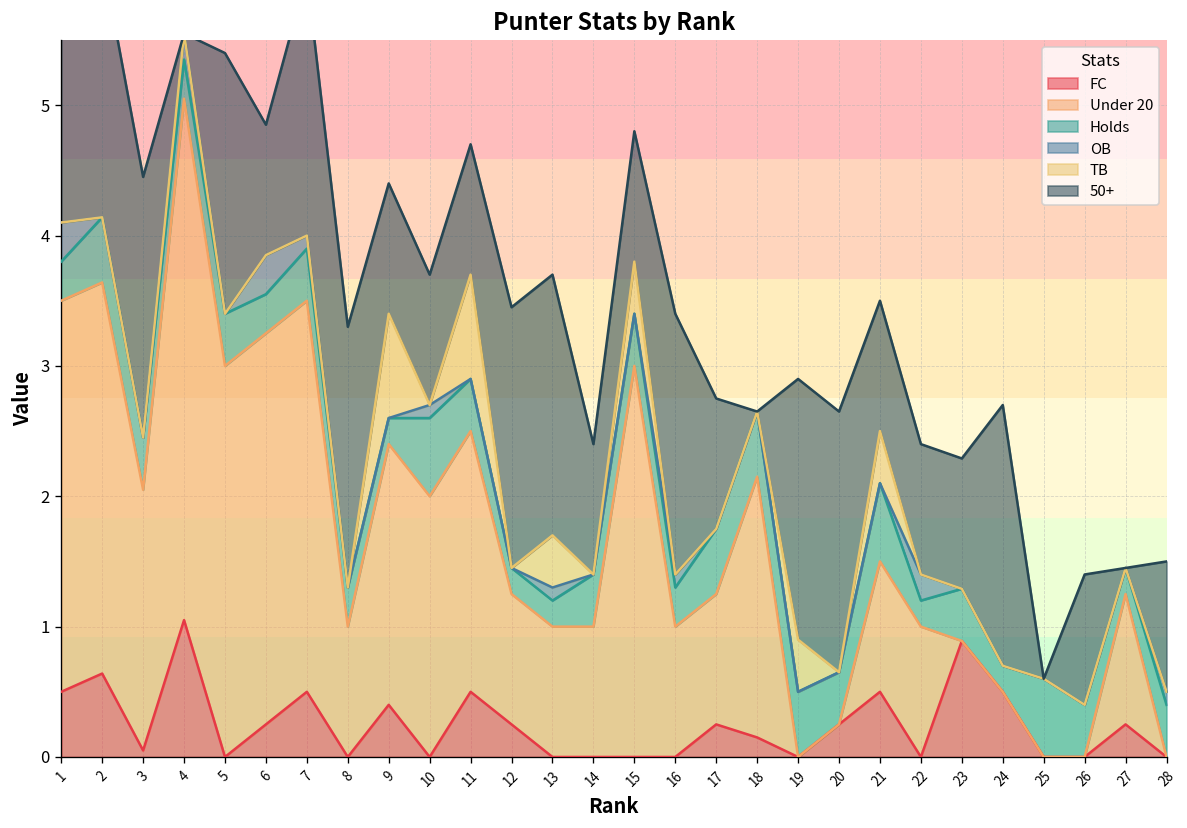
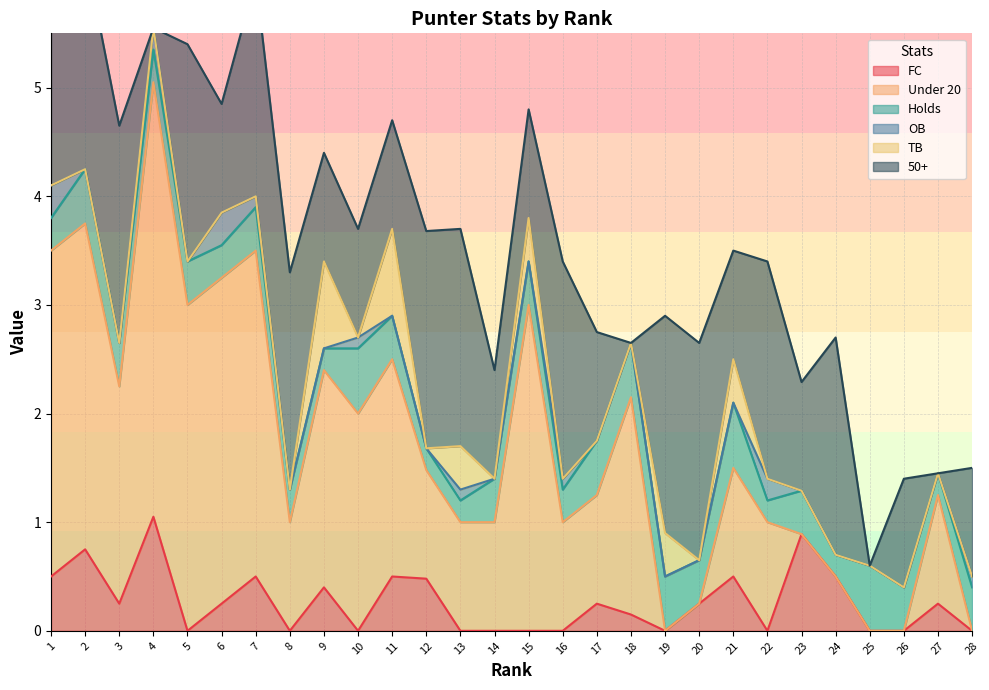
  {
    "FC": {
      "1": 0.50,
-     "2": 0.64,
-     "3": 0.05,
+     "2": 0.75,
+     "3": 0.25,
      "4": 1.05,
      "5": 0.00,
      "6": 0.25,
      "7": 0.50,
      "8": 0.00,
      "9": 0.40,
      "10": 0.00,
      "11": 0.50,
-     "12": 0.25,
+     "12": 0.48,
      "13": 0.00,
      "14": 0.00,
      "15": 0.00,
      "16": 0.00,
      "17": 0.25,
      "18": 0.15,
      "21": 0.50,
      "22": 0.00,
      "27": 0.25
    },
    "50+": {
      "3": 2,
      "5": 2,
      "6": 1,
      "8": 2,
      "9": 1,
      "10": 1,
      "11": 1,
      "12": 2,
      "13": 2,
      "14": 1,
      "15": 1,
      "16": 2,
      "17": 1,
      "19": 2,
      "20": 2,
      "21": 1,
-     "22": 1,
+     "22": 2,
      "23": 1,
      "24": 2,
      "26": 1,
      "28": 1
    }
  }
